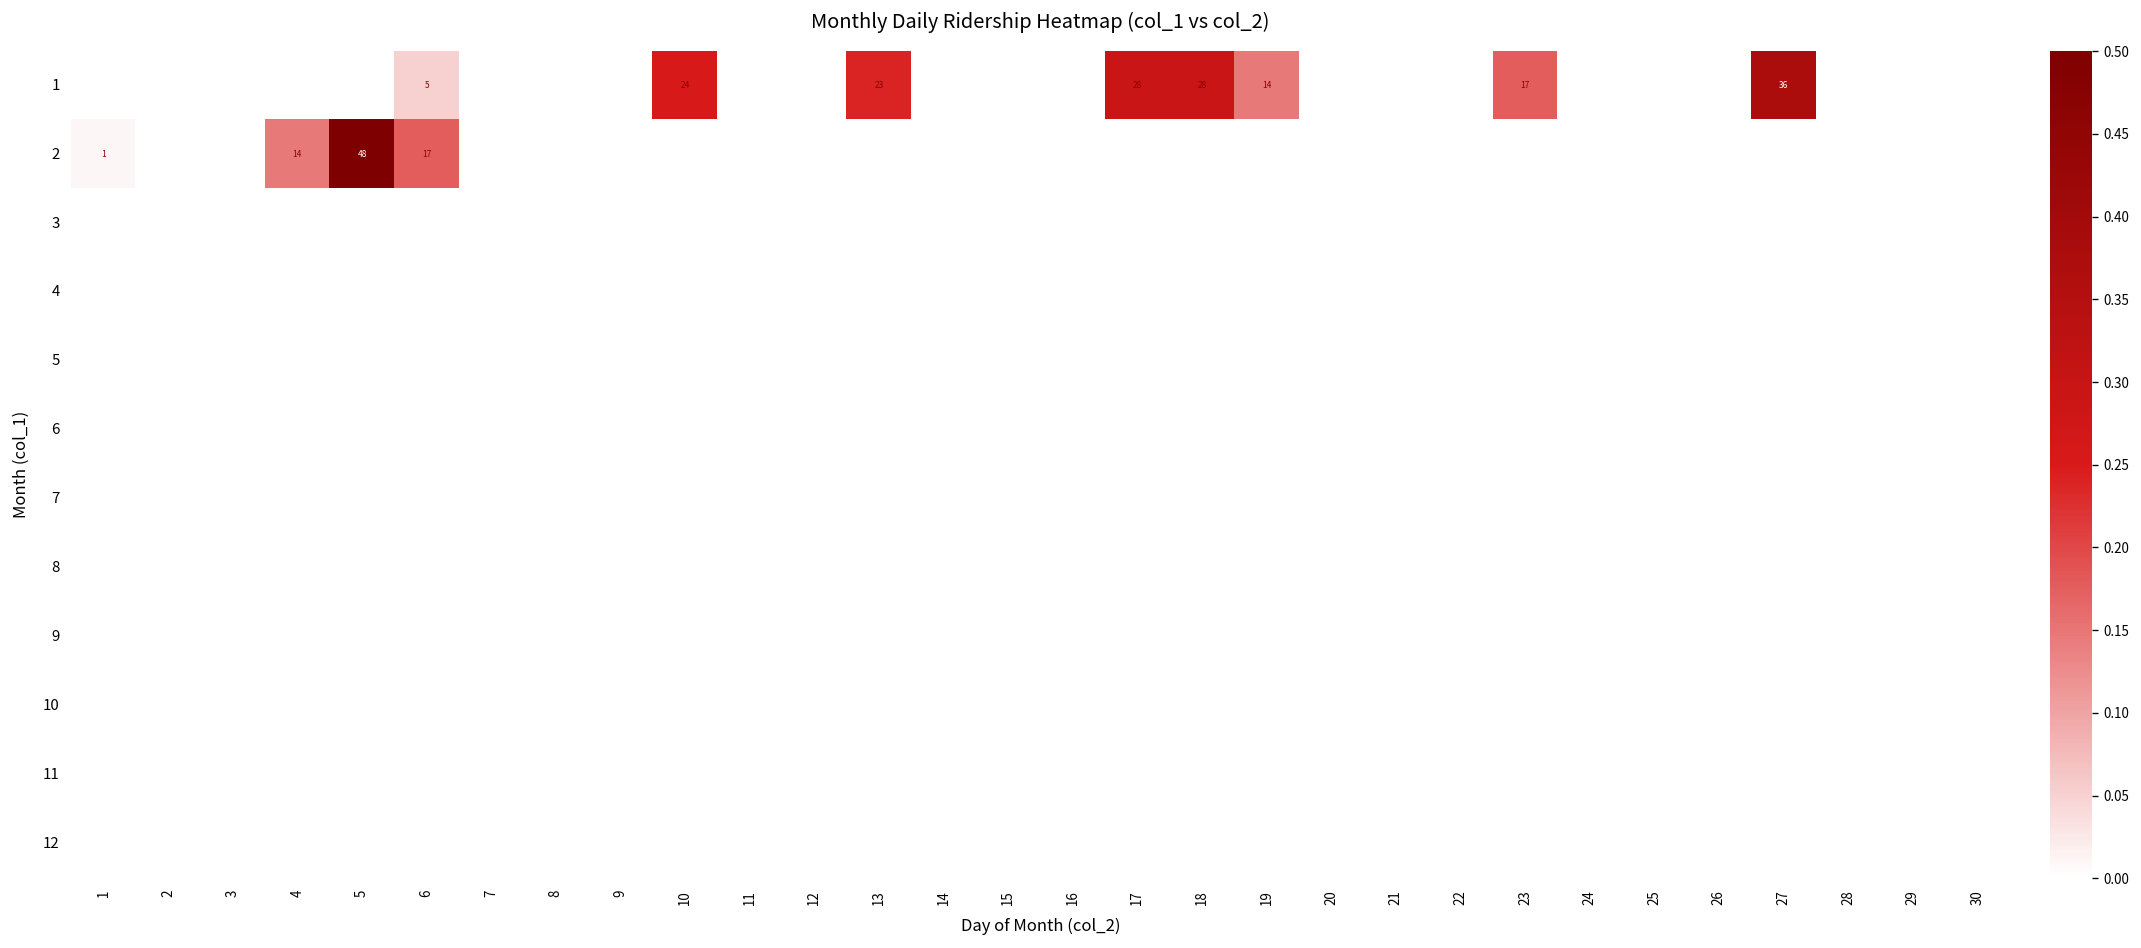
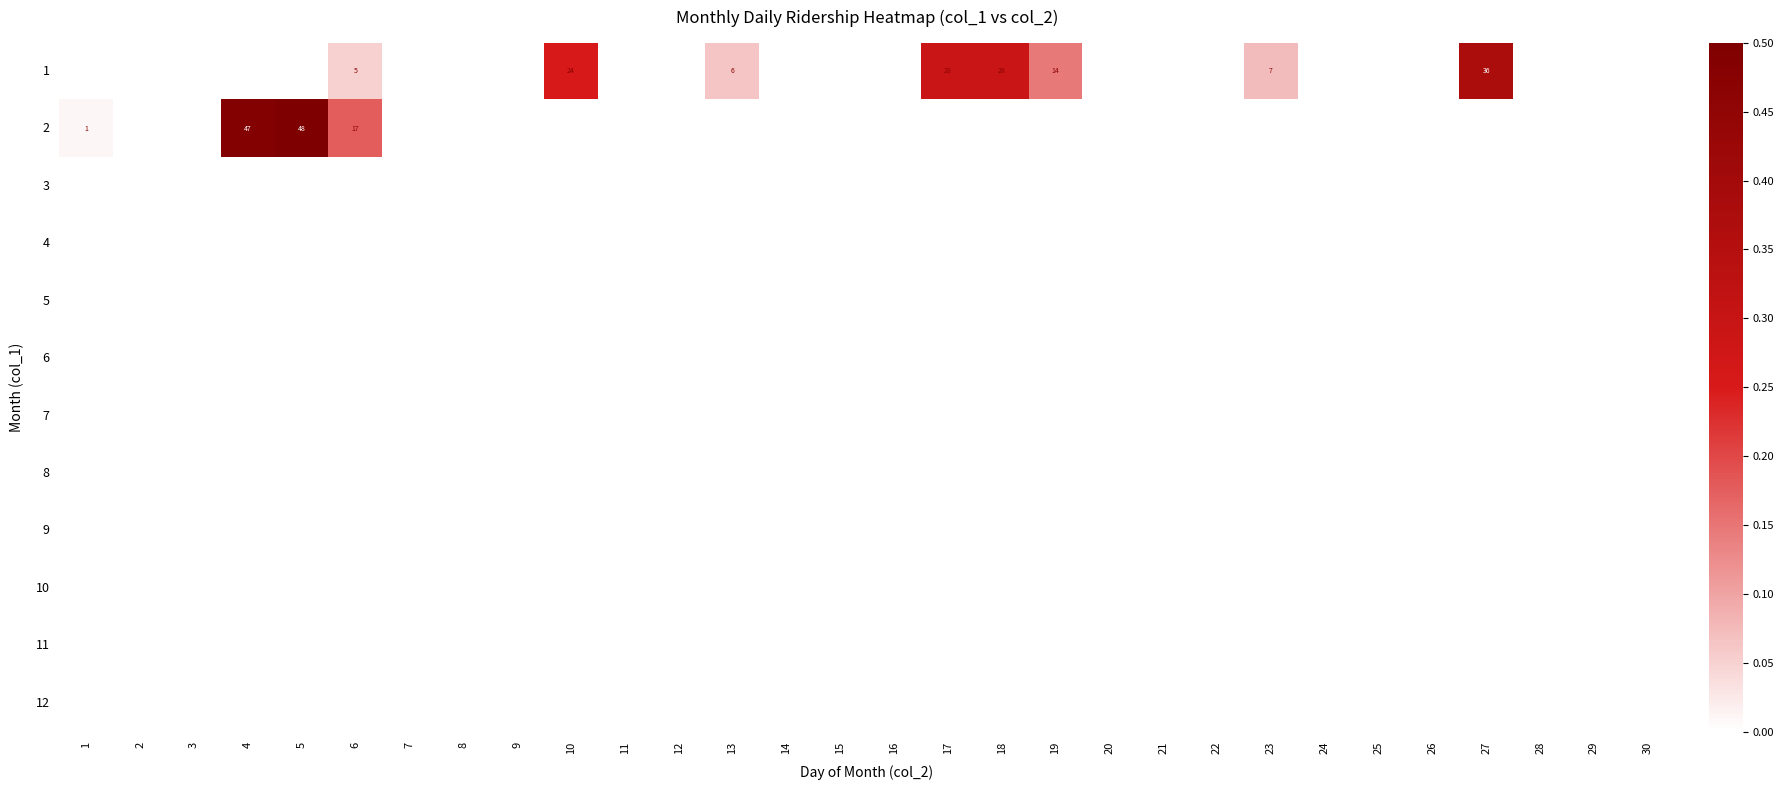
  {
    "1": {
      "6": 5,
      "10": 24,
-     "13": 23,
+     "13": 6,
      "17": 28,
      "18": 28,
      "19": 14,
-     "23": 17,
+     "23": 7,
      "27": 36
    },
    "2": {
      "1": 1,
-     "4": 14,
+     "4": 47,
      "5": 48,
      "6": 17
    }
  }
